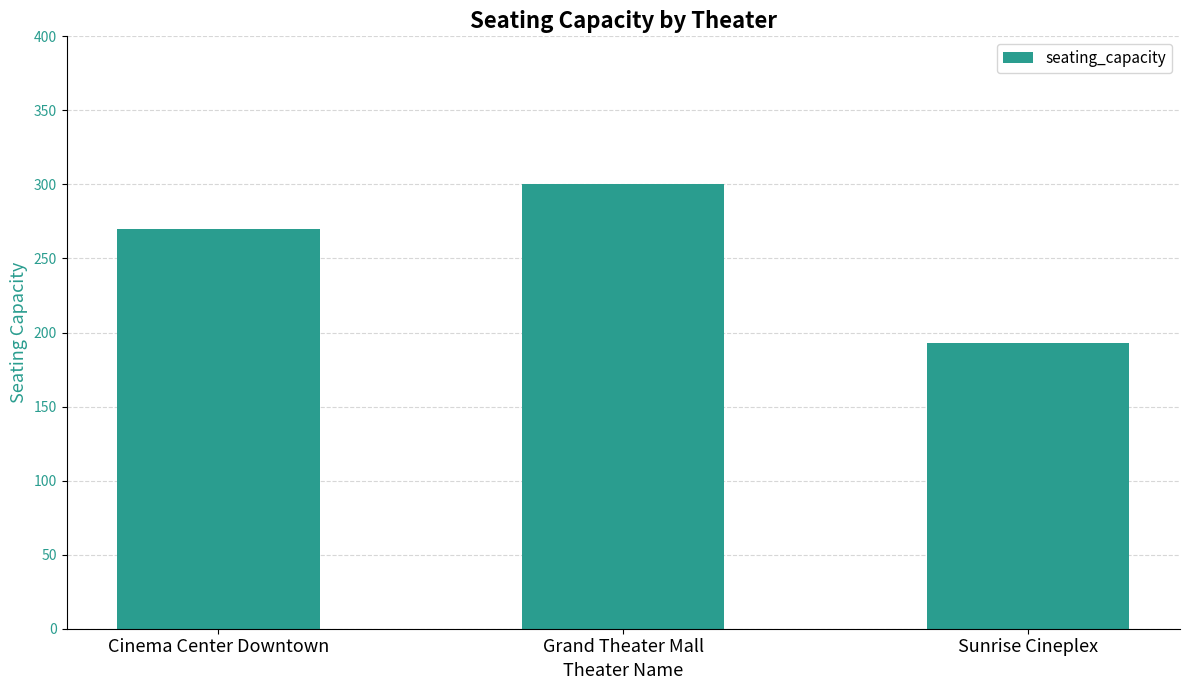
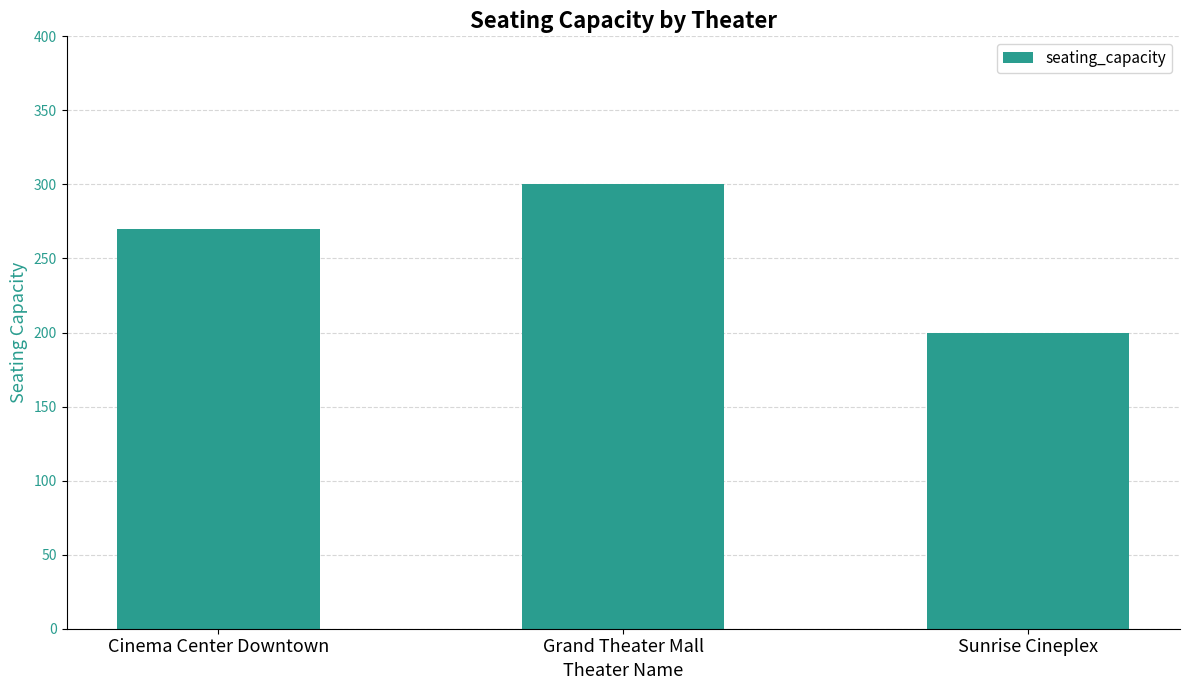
  {
    "Cinema Center Downtown": 270,
    "Grand Theater Mall": 300,
-   "Sunrise Cineplex": 193
+   "Sunrise Cineplex": 200
  }
